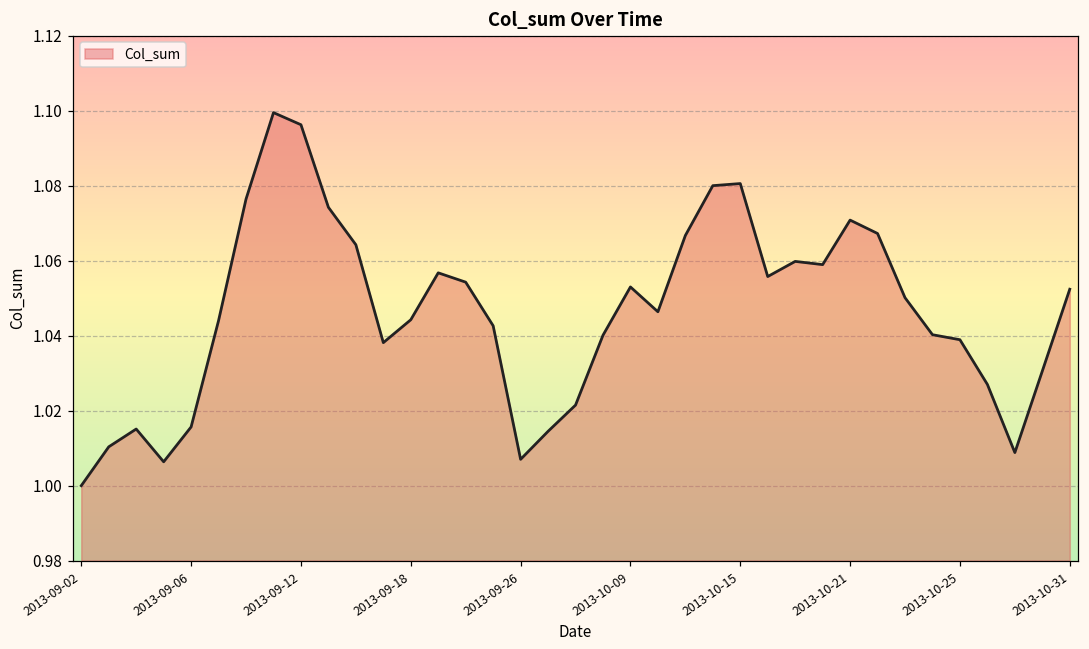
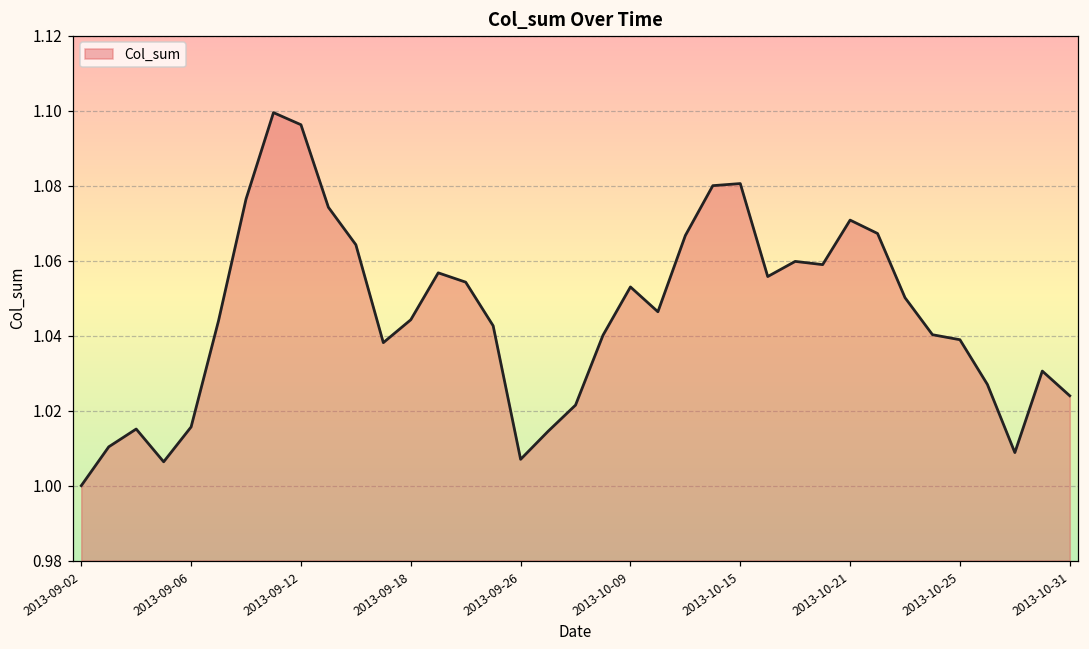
  {
    "2013-09-02": 1.000,
    "2013-09-06": 1.016,
    "2013-09-12": 1.096,
    "2013-09-18": 1.044,
    "2013-09-26": 1.007,
    "2013-10-09": 1.053,
    "2013-10-15": 1.081,
    "2013-10-21": 1.071,
    "2013-10-25": 1.039,
-   "2013-10-31": 1.052
+   "2013-10-31": 1.024
  }
